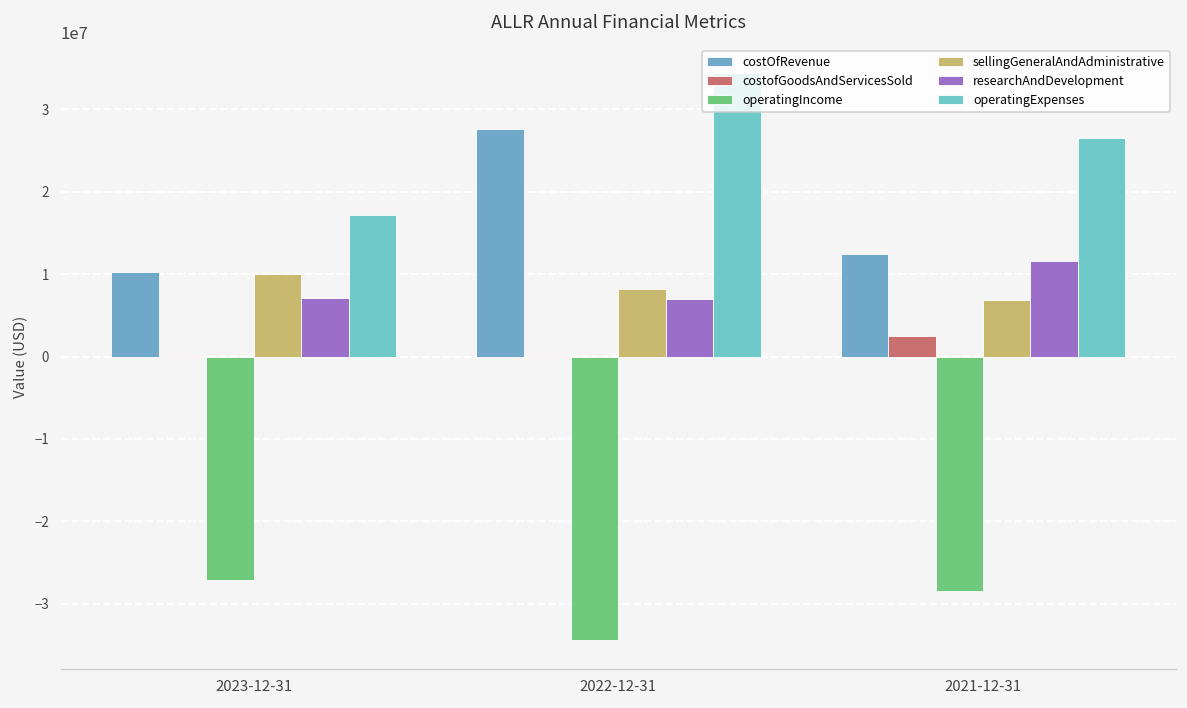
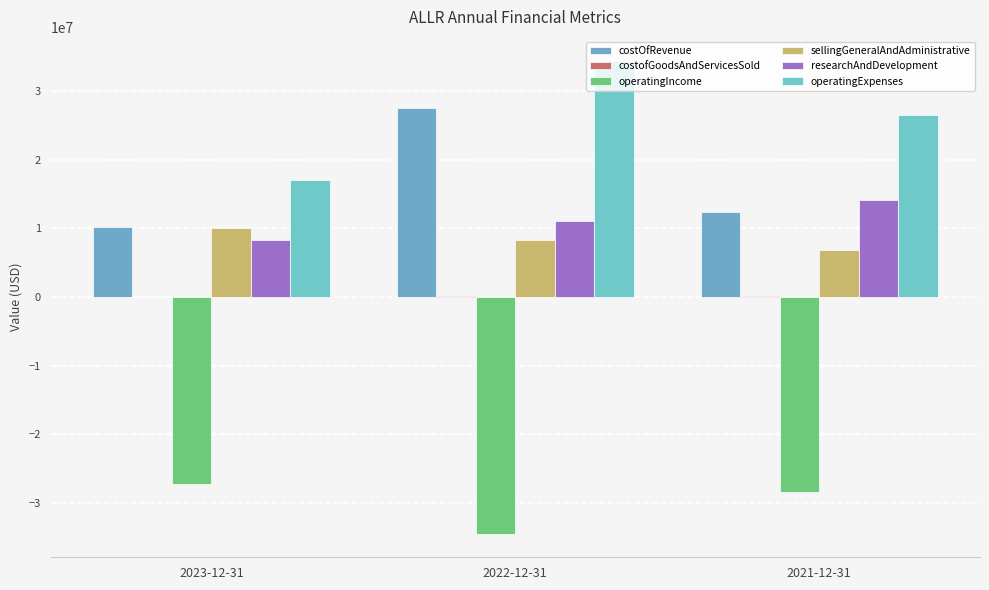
  {
    "costofGoodsAndServicesSold": {
-     "2021-12-31": 2000000
+     "2021-12-31": 0
    },
    "operatingIncome": {
      "2023-12-31": -27000000,
      "2022-12-31": -34000000,
      "2021-12-31": -28000000
    },
    "sellingGeneralAndAdministrative": {
      "2023-12-31": 10000000,
      "2022-12-31": 8000000,
      "2021-12-31": 7000000
    },
    "researchAndDevelopment": {
-     "2023-12-31": 7000000,
-     "2022-12-31": 7000000,
-     "2021-12-31": 12000000
+     "2023-12-31": 8000000,
+     "2022-12-31": 11000000,
+     "2021-12-31": 14000000
    }
  }
